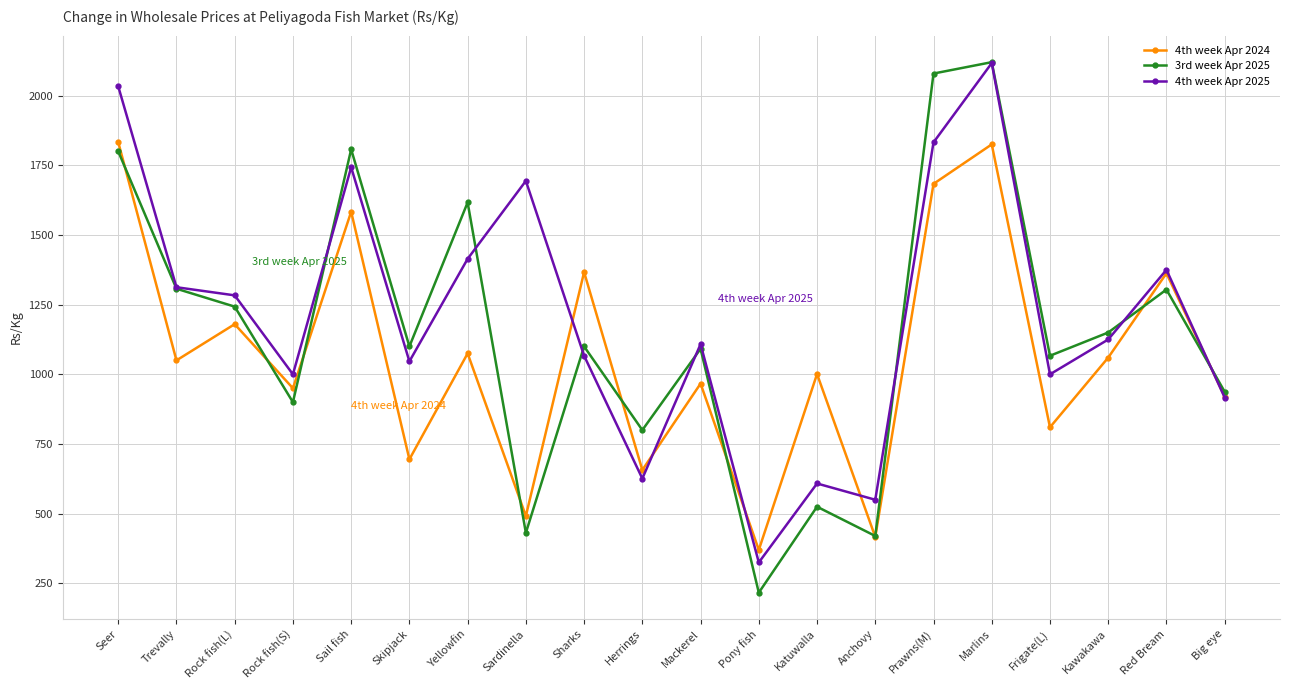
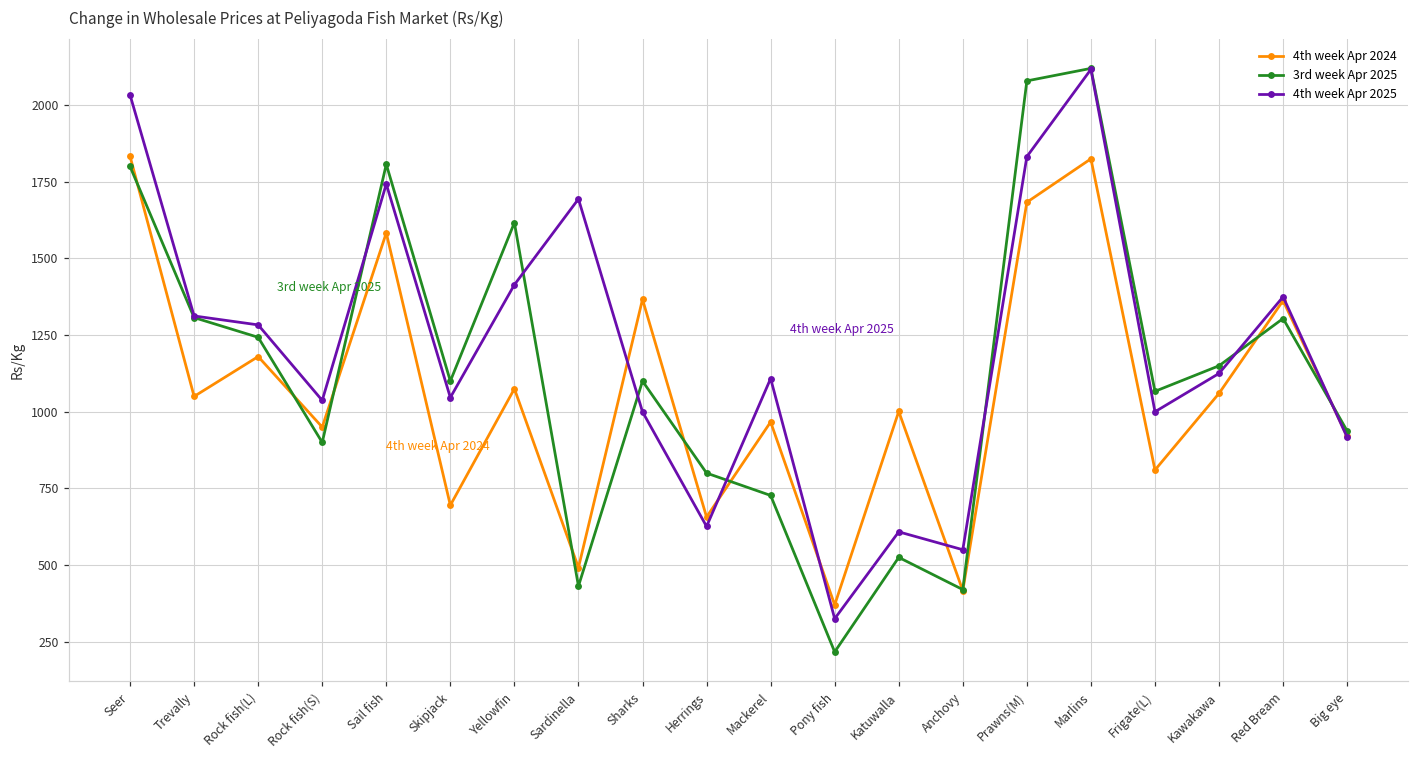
  {
    "4th week Apr 2024": {
      "Seer": 1830,
      "Trevally": 1050,
      "Rock fish(L)": 1180,
      "Rock fish(S)": 950,
      "Sail fish": 1580,
      "Skipjack": 700,
      "Yellowfin": 1080,
      "Sardinella": 490,
      "Sharks": 1370,
      "Herrings": 660,
      "Mackerel": 970,
      "Pony fish": 370,
      "Katuwalla": 1000,
      "Prawns(M)": 1680,
      "Marlins": 1830,
      "Frigate(L)": 810,
      "Kawakawa": 1060,
      "Red Bream": 1360
    },
    "3rd week Apr 2025": {
      "Seer": 1800,
      "Rock fish(L)": 1240,
      "Rock fish(S)": 900,
      "Sail fish": 1810,
      "Skipjack": 1100,
      "Yellowfin": 1620,
      "Sardinella": 430,
      "Sharks": 1100,
      "Herrings": 800,
-     "Mackerel": 1090,
+     "Mackerel": 730,
      "Pony fish": 220,
      "Katuwalla": 530,
      "Prawns(M)": 2080,
      "Frigate(L)": 1070,
      "Kawakawa": 1150,
      "Red Bream": 1300,
      "Big eye": 940
    },
    "4th week Apr 2025": {
      "Seer": 2030,
      "Rock fish(L)": 1280,
-     "Rock fish(S)": 1000,
+     "Rock fish(S)": 1040,
      "Sail fish": 1740,
      "Skipjack": 1050,
      "Yellowfin": 1410,
      "Sardinella": 1690,
-     "Sharks": 1070,
+     "Sharks": 1000,
      "Herrings": 630,
      "Mackerel": 1110,
      "Pony fish": 330,
      "Katuwalla": 610,
      "Anchovy": 550,
      "Prawns(M)": 1830,
      "Frigate(L)": 1000,
      "Kawakawa": 1130,
      "Red Bream": 1380
    }
  }
